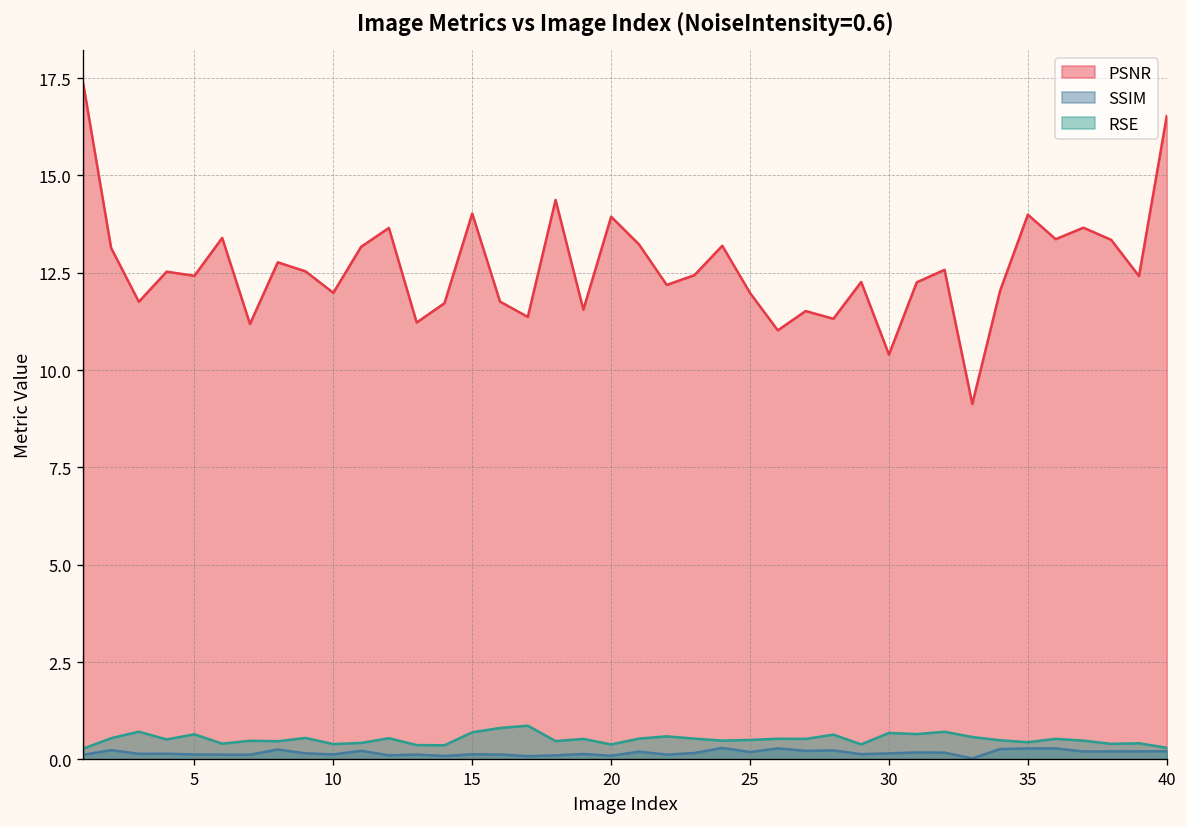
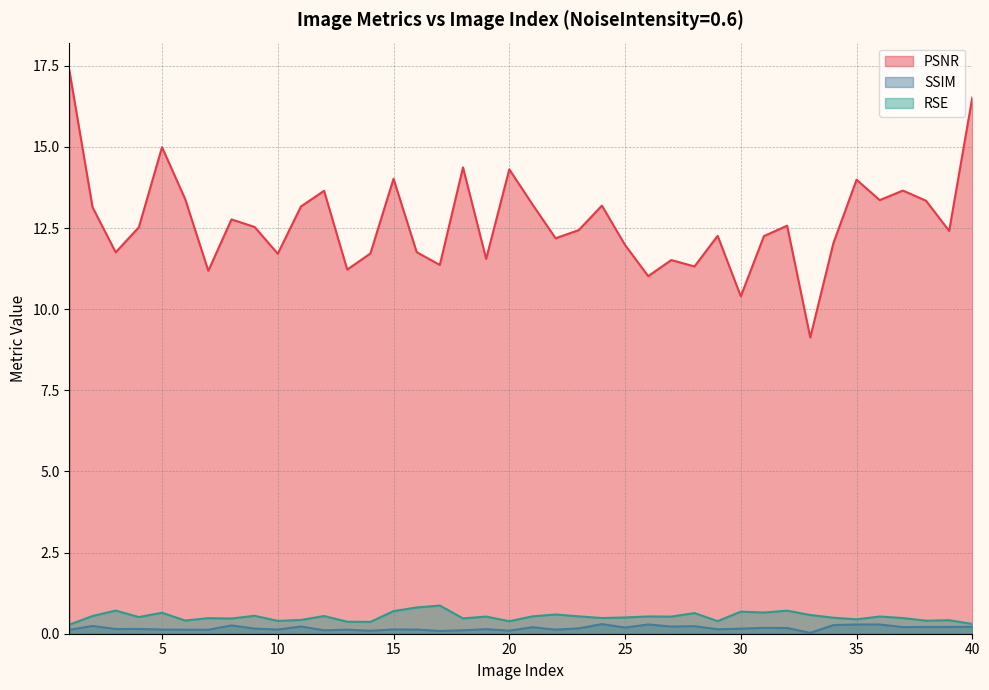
  {
    "PSNR": {
-     "5": 12.4,
-     "10": 12.0,
+     "5": 15.0,
+     "10": 11.7,
      "15": 14.0,
-     "20": 13.9,
+     "20": 14.3,
      "25": 12.0,
      "30": 10.4,
      "35": 14.0,
      "40": 16.5
    }
  }
